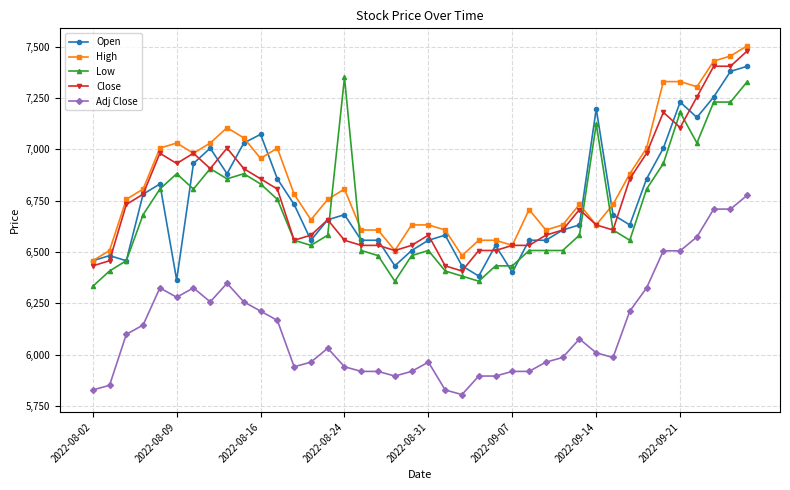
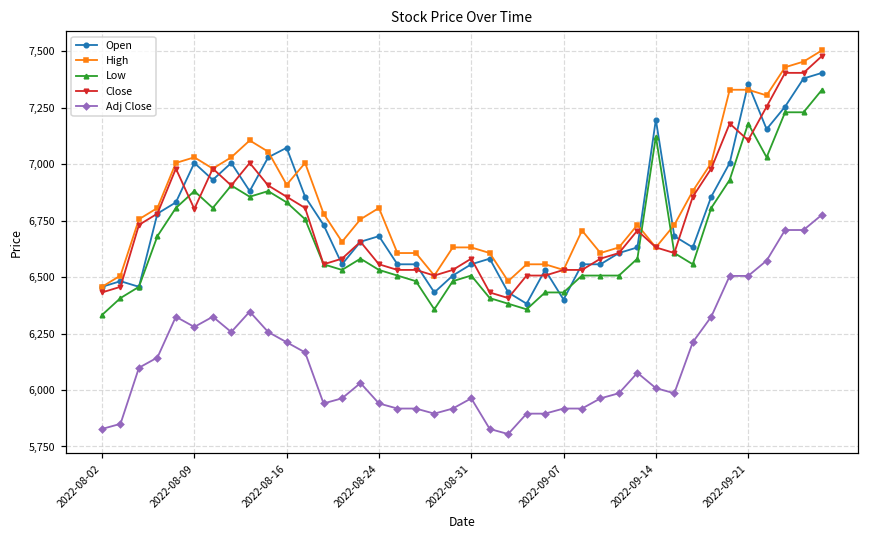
  {
    "Open": {
-     "2022-08-09": "6,360",
+     "2022-08-09": "7,010",
      "2022-08-16": "7,070",
      "2022-08-24": "6,680",
      "2022-08-31": "6,560",
      "2022-09-07": "6,400",
      "2022-09-14": "7,200",
-     "2022-09-21": "7,230"
+     "2022-09-21": "7,360"
    },
    "High": {
      "2022-08-09": "7,030",
-     "2022-08-16": "6,960",
+     "2022-08-16": "6,910",
      "2022-08-24": "6,810",
      "2022-08-31": "6,630",
      "2022-09-21": "7,330"
    },
    "Low": {
      "2022-08-02": "6,330",
      "2022-08-09": "6,880",
      "2022-08-16": "6,830",
-     "2022-08-24": "7,350",
+     "2022-08-24": "6,530",
      "2022-08-31": "6,510",
      "2022-09-07": "6,430",
      "2022-09-14": "7,120",
      "2022-09-21": "7,180"
    },
    "Close": {
      "2022-08-02": "6,430",
-     "2022-08-09": "6,930",
+     "2022-08-09": "6,800",
      "2022-08-16": "6,860",
      "2022-08-24": "6,560",
      "2022-08-31": "6,580",
      "2022-09-21": "7,110"
    },
    "Adj Close": {
      "2022-08-02": "5,830",
      "2022-08-09": "6,280",
      "2022-08-16": "6,210",
      "2022-08-24": "5,940",
      "2022-08-31": "5,960",
      "2022-09-07": "5,920",
      "2022-09-14": "6,010",
      "2022-09-21": "6,510"
    }
  }
